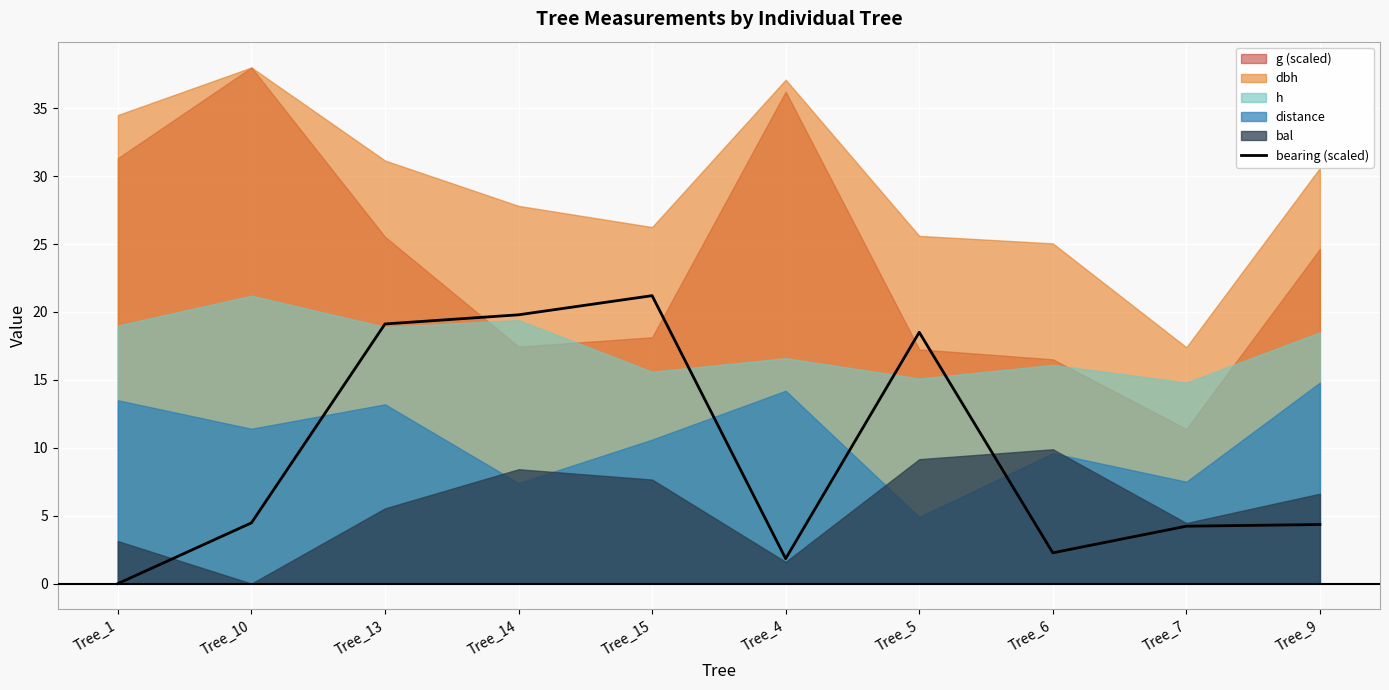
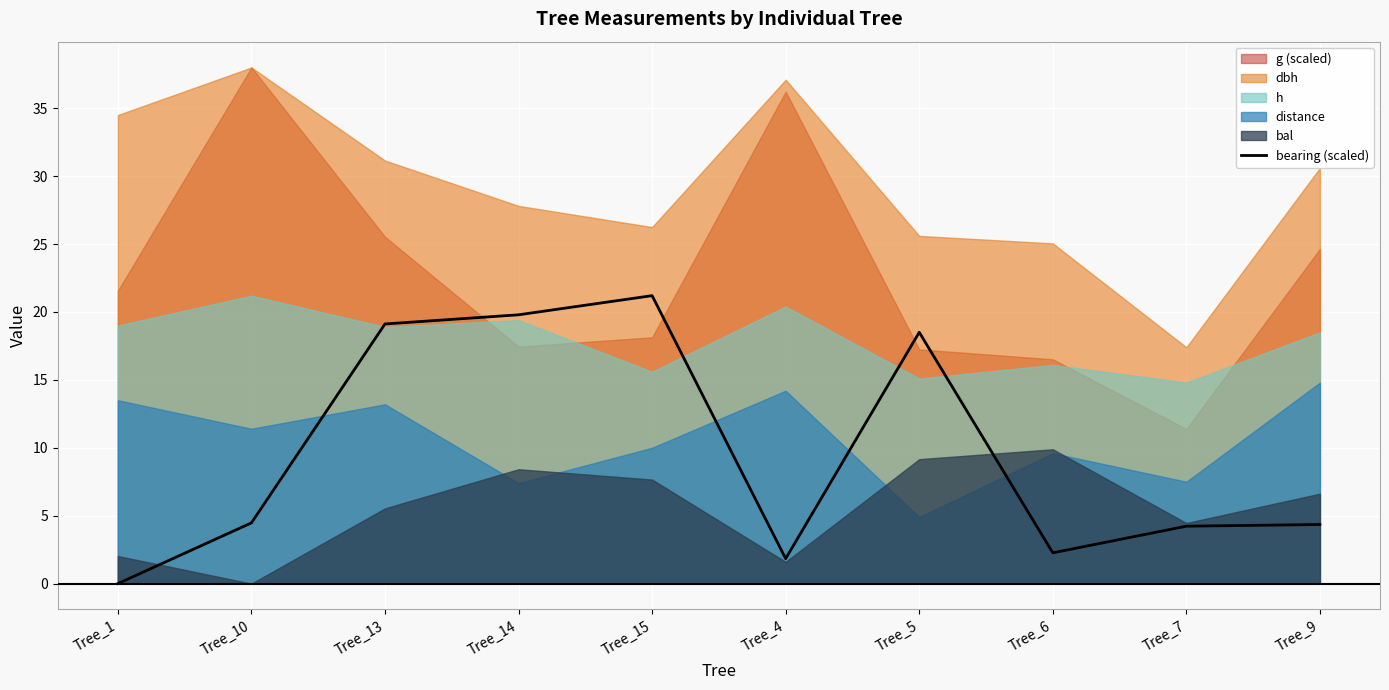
  {
    "g (scaled)": {
-     "Tree_1": 31.3,
+     "Tree_1": 21.6,
      "Tree_13": 25.5,
      "Tree_14": 17.4,
      "Tree_15": 18.1,
      "Tree_4": 36.2,
      "Tree_5": 17.2,
      "Tree_6": 16.5,
      "Tree_7": 11.4,
      "Tree_9": 24.6
    },
    "bearing (scaled)": {
      "Tree_1": 0.0,
      "Tree_10": 4.5,
      "Tree_13": 19.1,
      "Tree_14": 19.8,
      "Tree_15": 21.2,
      "Tree_4": 1.8,
      "Tree_5": 18.5,
      "Tree_6": 2.3,
      "Tree_7": 4.2,
      "Tree_9": 4.4
    },
    "dbh": {
      "Tree_1": 34.5,
      "Tree_13": 31.2,
      "Tree_14": 27.8,
      "Tree_15": 26.3,
      "Tree_4": 37.1,
      "Tree_5": 25.6,
      "Tree_6": 25.1,
      "Tree_7": 17.4,
      "Tree_9": 30.6
    },
    "h": {
      "Tree_1": 19.0,
      "Tree_10": 21.2,
      "Tree_13": 18.9,
      "Tree_14": 19.4,
      "Tree_15": 15.6,
-     "Tree_4": 16.6,
+     "Tree_4": 20.4,
      "Tree_5": 15.1,
      "Tree_6": 16.1,
      "Tree_7": 14.8,
      "Tree_9": 18.5
    },
    "distance": {
      "Tree_1": 13.5,
      "Tree_10": 11.4,
      "Tree_13": 13.2,
      "Tree_14": 7.4,
-     "Tree_15": 10.6,
+     "Tree_15": 10.0,
      "Tree_4": 14.2,
      "Tree_5": 4.9,
      "Tree_6": 9.6,
      "Tree_7": 7.5,
      "Tree_9": 14.8
    },
    "bal": {
-     "Tree_1": 3.1,
+     "Tree_1": 2.0,
      "Tree_10": 0.0,
      "Tree_13": 5.5,
      "Tree_14": 8.4,
      "Tree_15": 7.7,
      "Tree_4": 1.6,
      "Tree_5": 9.2,
      "Tree_6": 9.9,
      "Tree_7": 4.5,
      "Tree_9": 6.6
    }
  }
